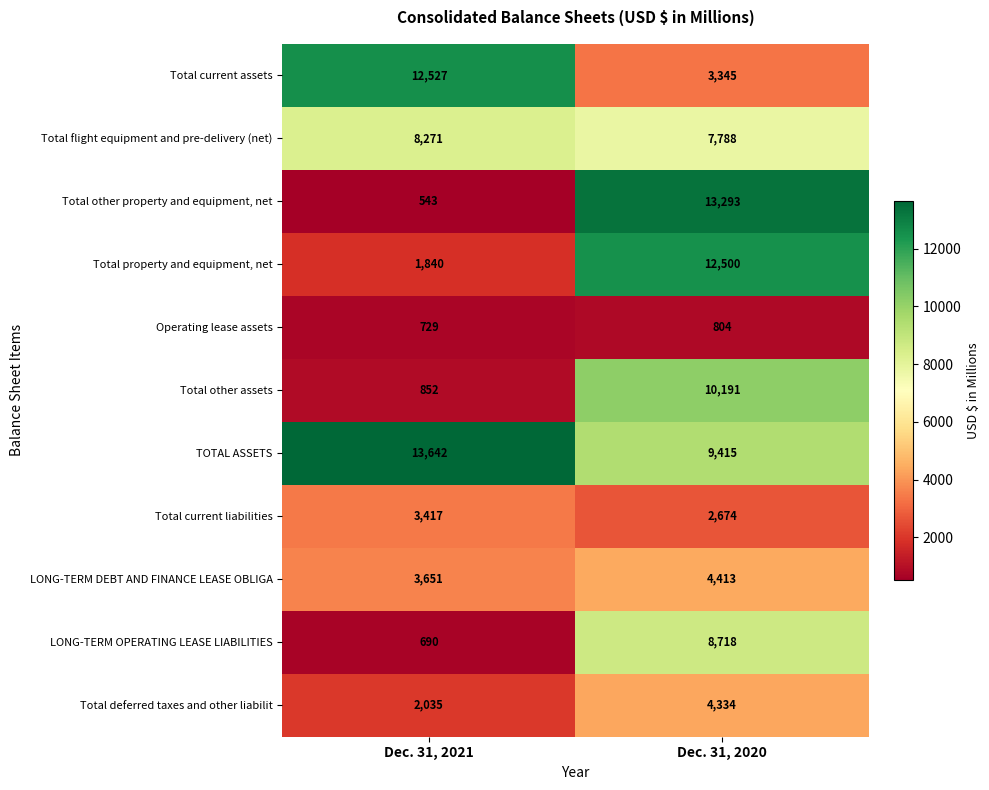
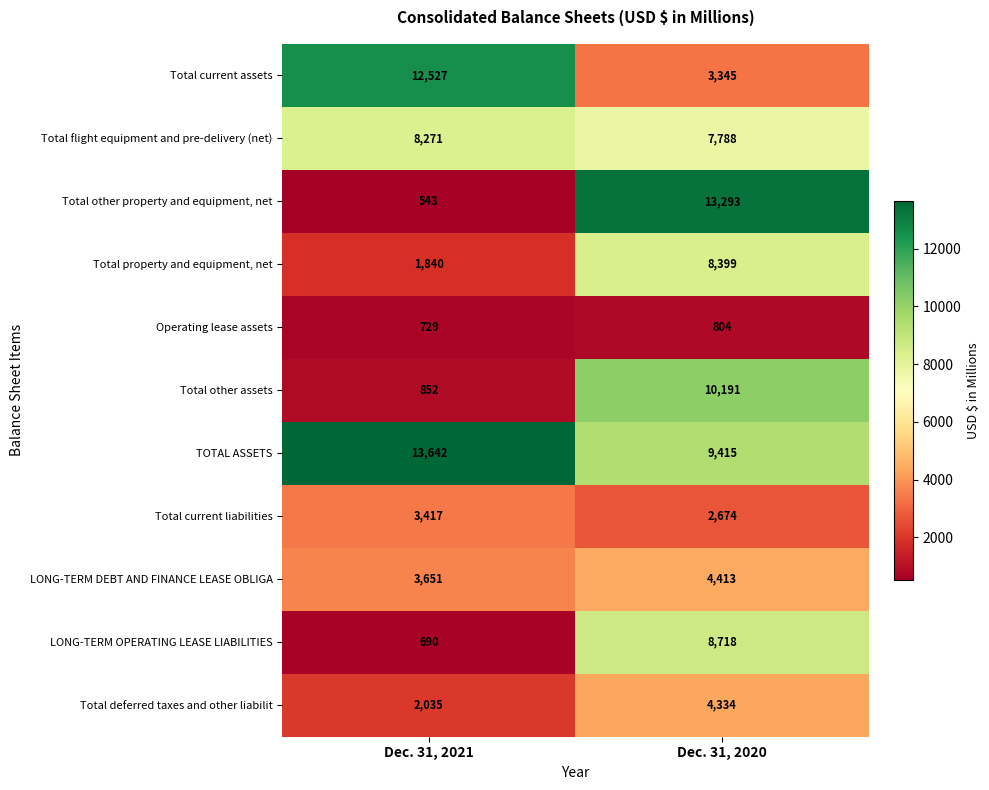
  {
    "Total current assets": {
      "Dec. 31, 2021": "12,527",
      "Dec. 31, 2020": "3,345"
    },
    "Total flight equipment and pre-delivery (net)": {
      "Dec. 31, 2021": "8,271",
      "Dec. 31, 2020": "7,788"
    },
    "Total other property and equipment, net": {
      "Dec. 31, 2021": "543",
      "Dec. 31, 2020": "13,293"
    },
    "Total property and equipment, net": {
      "Dec. 31, 2021": "1,840",
-     "Dec. 31, 2020": "12,500"
+     "Dec. 31, 2020": "8,399"
    },
    "Operating lease assets": {
      "Dec. 31, 2021": "729",
      "Dec. 31, 2020": "804"
    },
    "Total other assets": {
      "Dec. 31, 2021": "852",
      "Dec. 31, 2020": "10,191"
    },
    "TOTAL ASSETS": {
      "Dec. 31, 2021": "13,642",
      "Dec. 31, 2020": "9,415"
    },
    "Total current liabilities": {
      "Dec. 31, 2021": "3,417",
      "Dec. 31, 2020": "2,674"
    },
    "LONG-TERM DEBT AND FINANCE LEASE OBLIGA": {
      "Dec. 31, 2021": "3,651",
      "Dec. 31, 2020": "4,413"
    },
    "LONG-TERM OPERATING LEASE LIABILITIES": {
      "Dec. 31, 2021": "690",
      "Dec. 31, 2020": "8,718"
    },
    "Total deferred taxes and other liabilit": {
      "Dec. 31, 2021": "2,035",
      "Dec. 31, 2020": "4,334"
    }
  }
